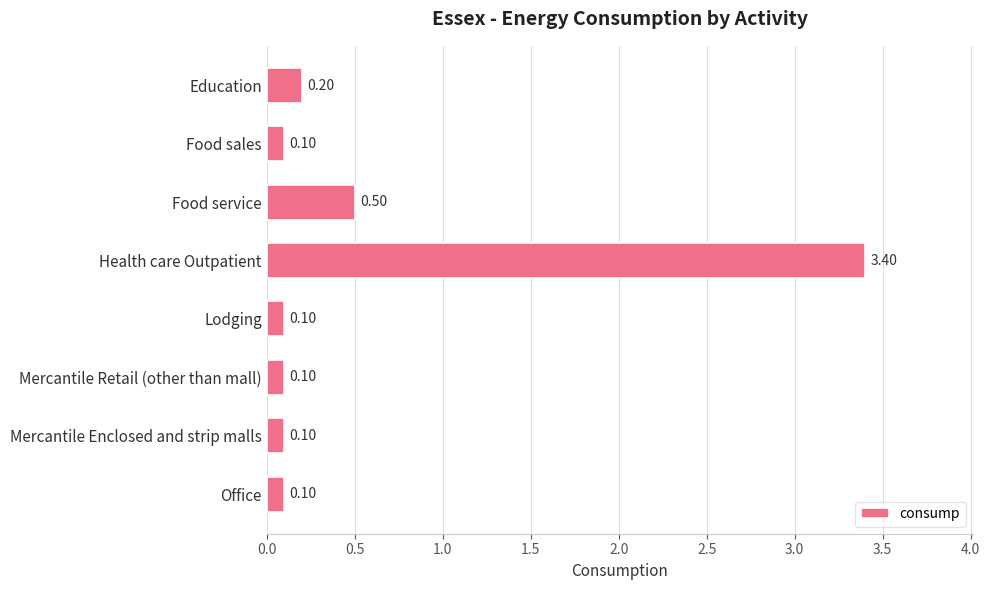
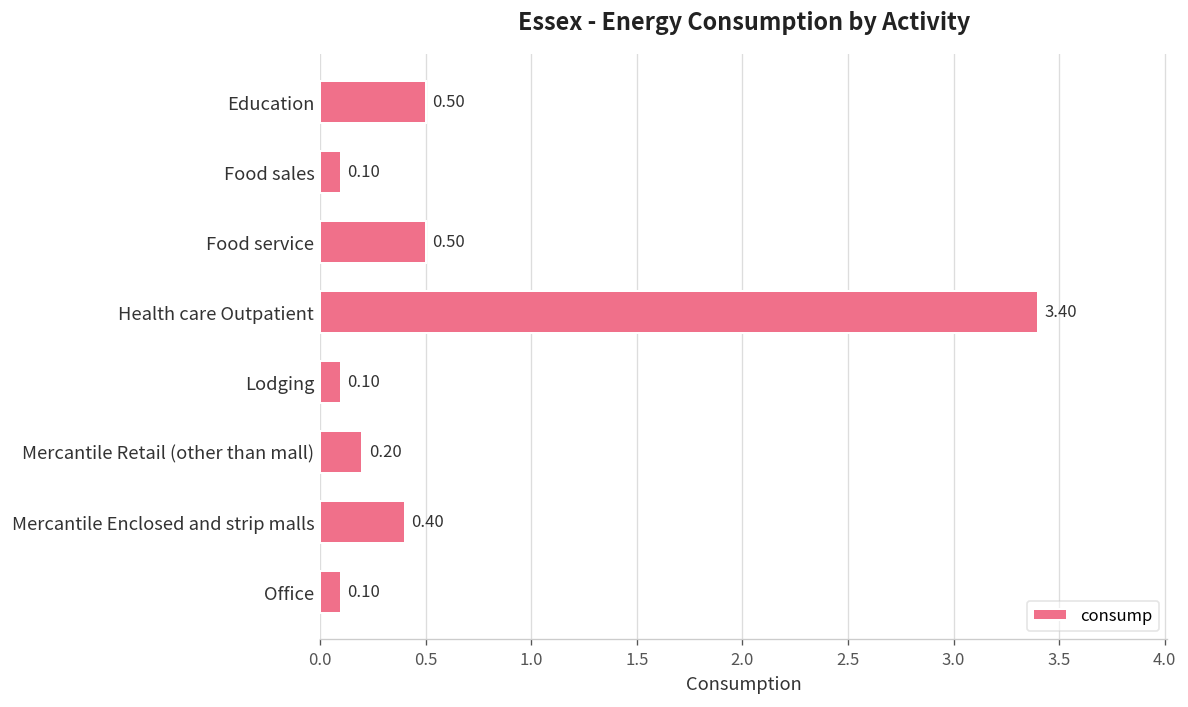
  {
-   "Education": 0.20,
+   "Education": 0.50,
    "Food sales": 0.10,
    "Food service": 0.50,
    "Health care Outpatient": 3.40,
    "Lodging": 0.10,
-   "Mercantile Retail (other than mall)": 0.10,
-   "Mercantile Enclosed and strip malls": 0.10,
+   "Mercantile Retail (other than mall)": 0.20,
+   "Mercantile Enclosed and strip malls": 0.40,
    "Office": 0.10
  }
